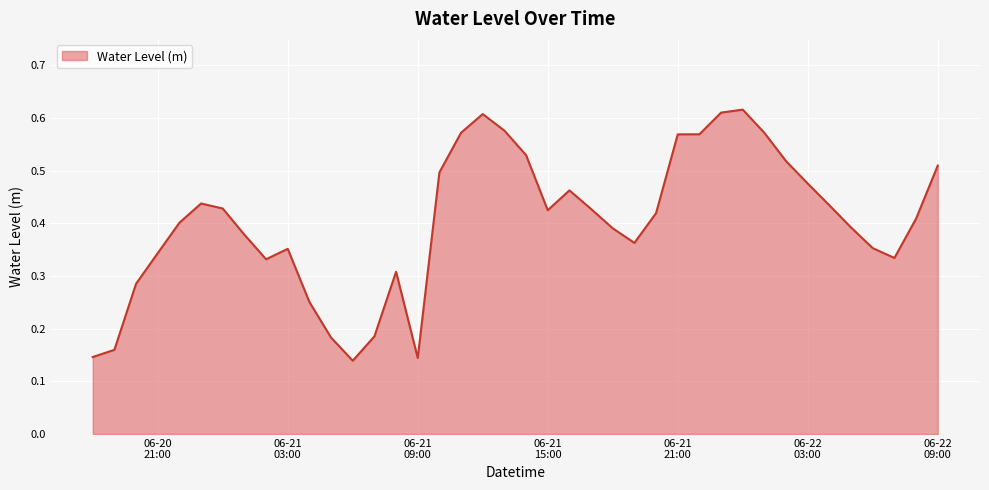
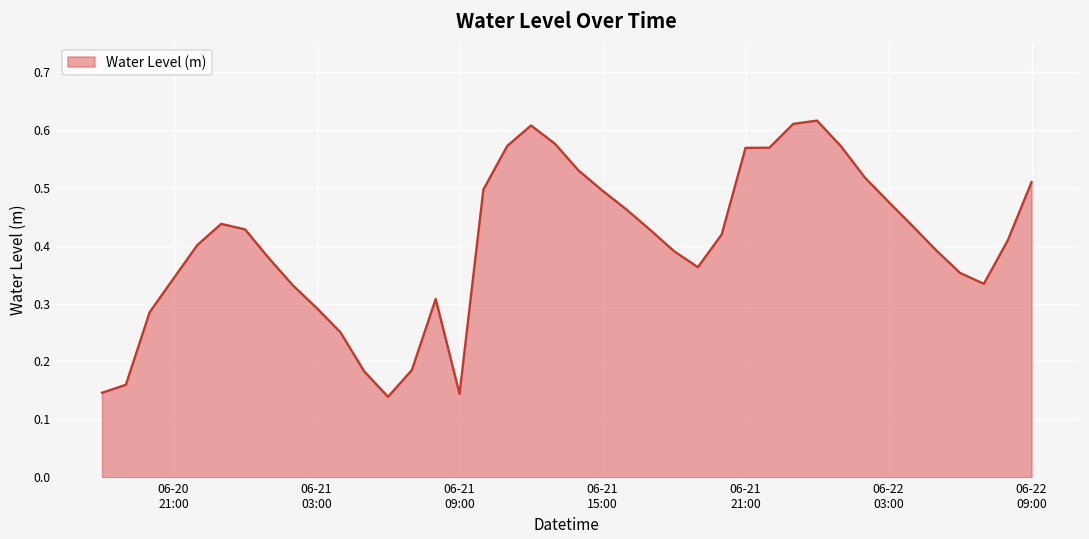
  {
    "06-20 21:00": 0.34,
-   "06-21 03:00": 0.35,
+   "06-21 03:00": 0.29,
    "06-21 09:00": 0.14,
-   "06-21 15:00": 0.42,
+   "06-21 15:00": 0.49,
    "06-21 21:00": 0.57,
    "06-22 03:00": 0.48,
    "06-22 09:00": 0.51
  }
